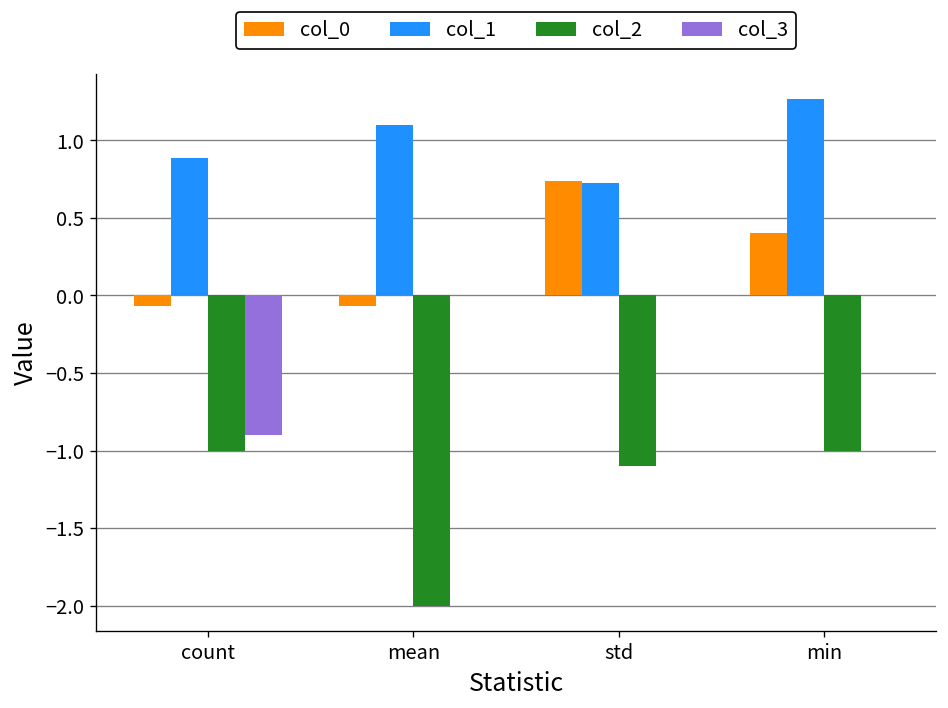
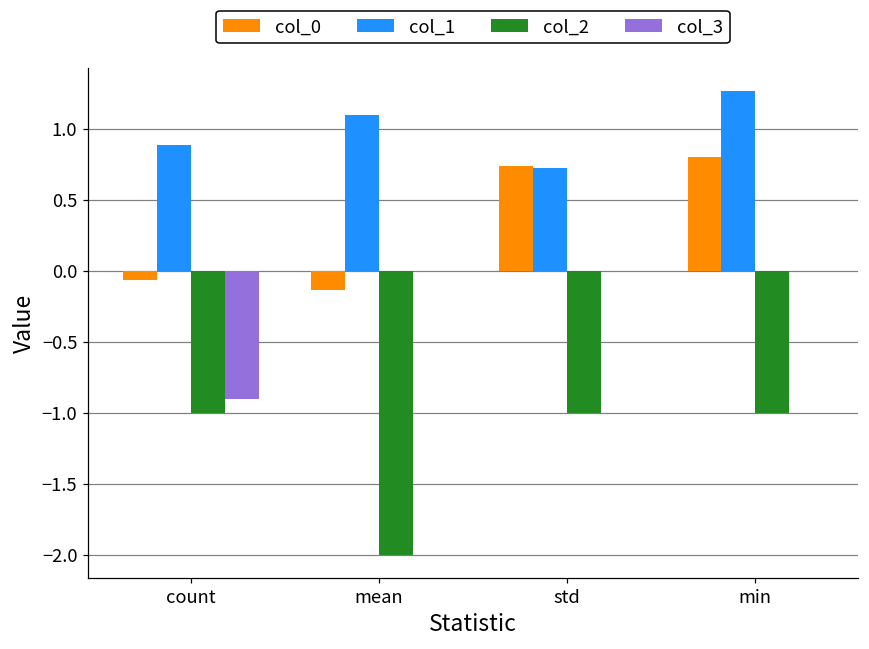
  {
    "col_0": {
      "count": -0.07,
-     "mean": -0.07,
+     "mean": -0.14,
      "std": 0.74,
-     "min": 0.4
+     "min": 0.8
    },
    "col_1": {
      "count": 0.88,
      "mean": 1.10,
      "std": 0.72,
      "min": 1.26
    },
    "col_2": {
      "count": -1.0,
      "mean": -2.0,
-     "std": -1.1,
+     "std": -1.0,
      "min": -1.0
    },
    "col_3": {
      "count": -0.90,
      "mean": 0.00,
      "std": 0.00,
      "min": 0.00
    }
  }
